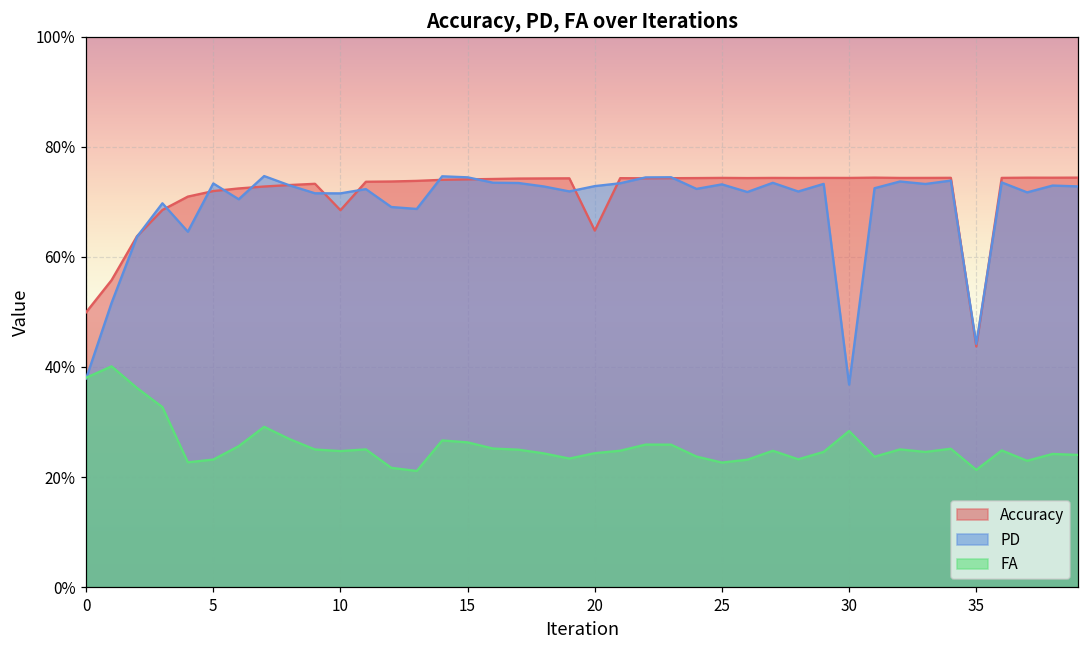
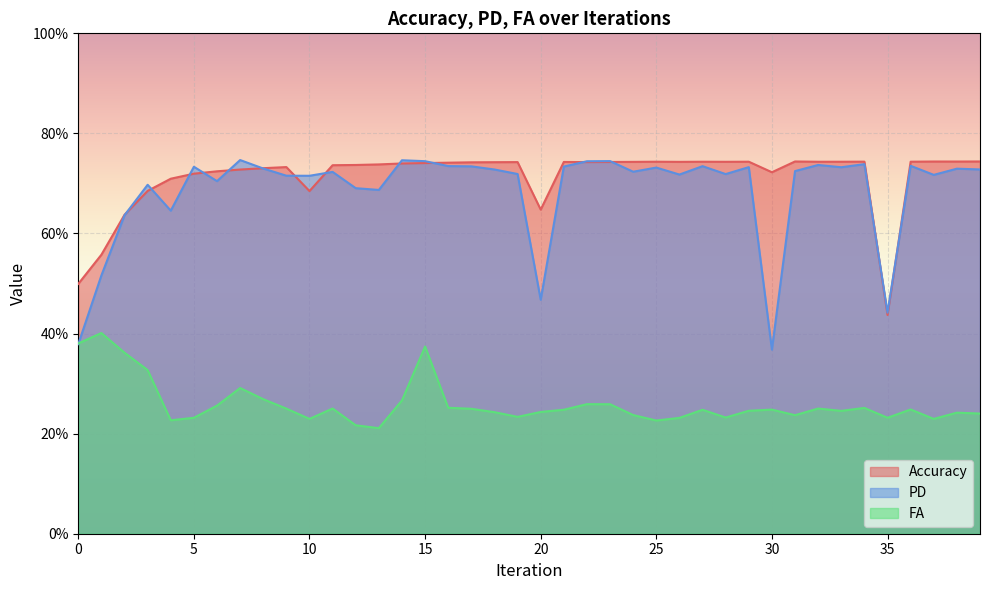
  {
    "Accuracy": {
      "0": "50%",
      "5": "72%",
      "10": "68%",
      "20": "65%",
      "25": "74%",
-     "30": "74%"
+     "30": "72%"
    },
    "PD": {
      "5": "73%",
      "10": "72%",
-     "20": "73%",
+     "20": "47%",
      "25": "73%",
      "30": "37%"
    },
    "FA": {
      "5": "23%",
-     "10": "25%",
-     "15": "26%",
+     "10": "23%",
+     "15": "37%",
      "20": "24%",
      "25": "23%",
-     "30": "28%",
-     "35": "21%"
+     "30": "25%",
+     "35": "23%"
    }
  }
